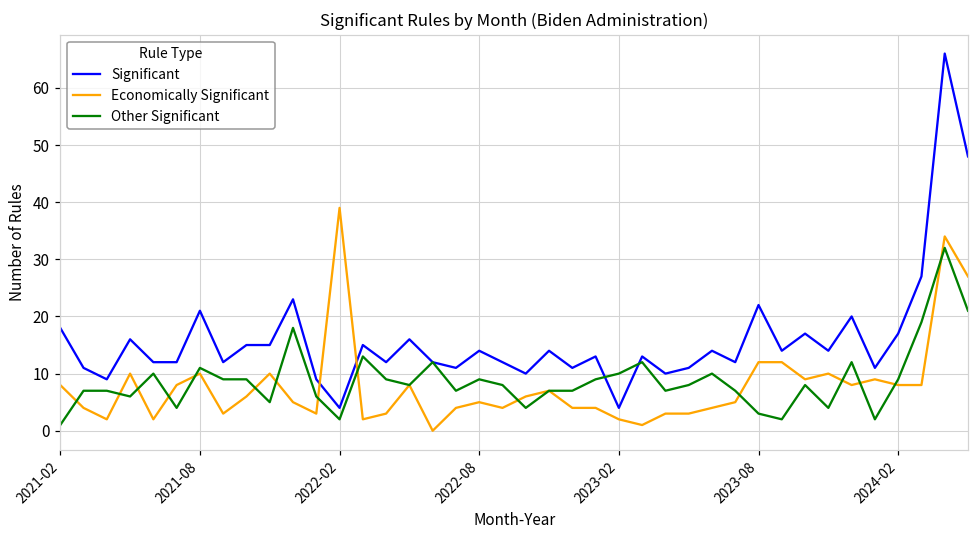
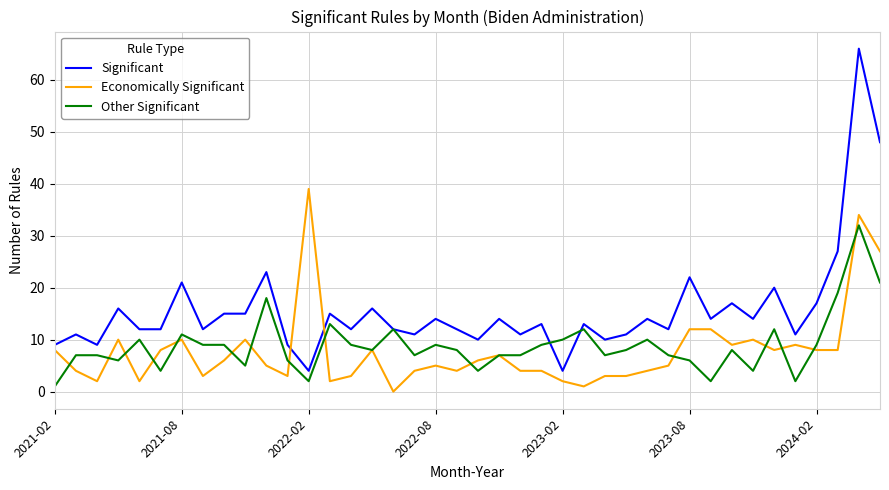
  {
    "Significant": {
-     "2021-02": 18,
+     "2021-02": 9,
      "2021-08": 21,
      "2022-02": 4,
      "2022-08": 14,
      "2023-02": 4,
      "2023-08": 22,
      "2024-02": 17
    },
    "Economically Significant": {
      "2021-02": 8,
      "2021-08": 10,
      "2022-02": 39,
      "2022-08": 5,
      "2023-02": 2,
      "2023-08": 12,
      "2024-02": 8
    },
    "Other Significant": {
      "2021-02": 1,
      "2021-08": 11,
      "2022-02": 2,
      "2022-08": 9,
      "2023-02": 10,
-     "2023-08": 3,
+     "2023-08": 6,
      "2024-02": 9
    }
  }
